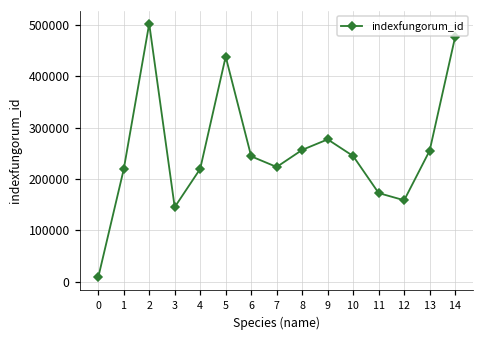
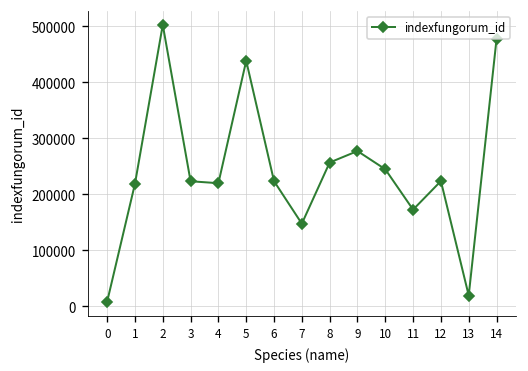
  {
    "0": 10000,
    "1": 220000,
    "2": 500000,
-   "3": 150000,
+   "3": 220000,
    "4": 220000,
    "5": 440000,
-   "6": 240000,
-   "7": 220000,
+   "6": 220000,
+   "7": 150000,
    "8": 260000,
    "9": 280000,
    "10": 240000,
    "11": 170000,
-   "12": 160000,
-   "13": 260000
+   "12": 220000,
+   "13": 20000
  }
